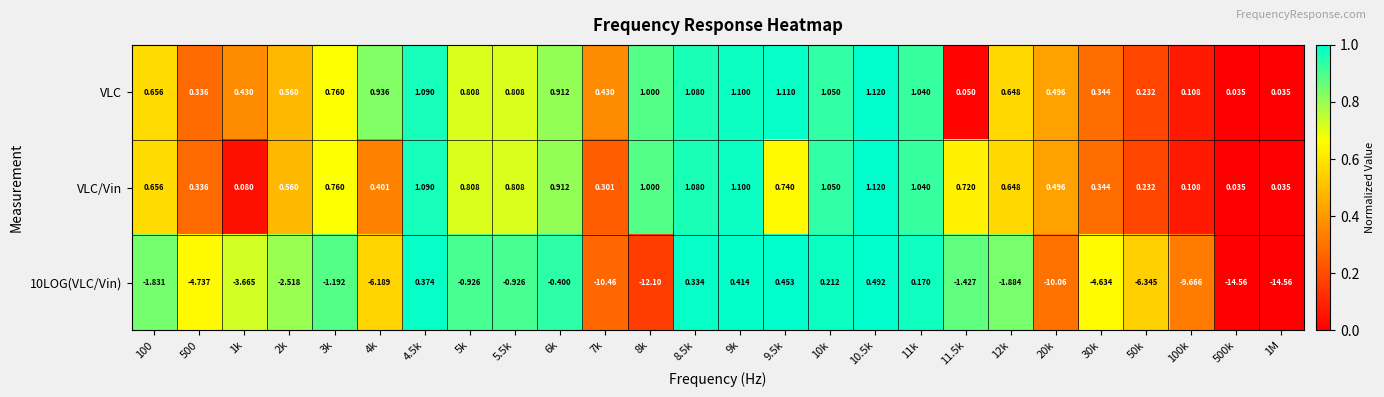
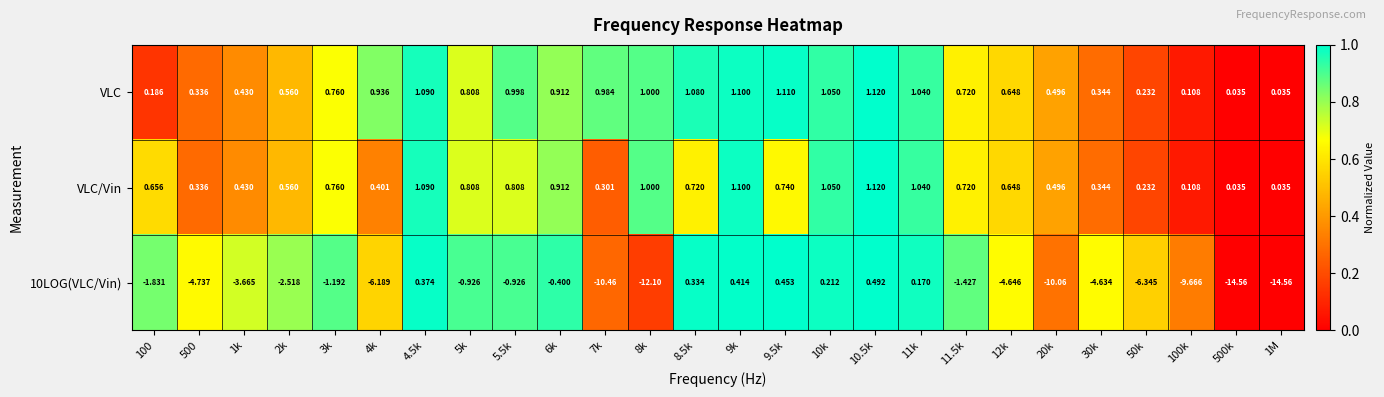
  {
    "VLC": {
-     "100": 0.656,
+     "100": 0.186,
      "500": 0.336,
      "1k": 0.430,
      "2k": 0.560,
      "3k": 0.760,
      "4k": 0.936,
      "4.5k": 1.090,
      "5k": 0.808,
-     "5.5k": 0.808,
+     "5.5k": 0.998,
      "6k": 0.912,
-     "7k": 0.430,
+     "7k": 0.984,
      "8k": 1.000,
      "8.5k": 1.080,
      "9k": 1.100,
      "9.5k": 1.110,
      "10k": 1.050,
      "10.5k": 1.120,
      "11k": 1.040,
-     "11.5k": 0.050,
+     "11.5k": 0.720,
      "12k": 0.648,
      "20k": 0.496,
      "30k": 0.344,
      "50k": 0.232,
      "100k": 0.108,
      "500k": 0.035,
      "1M": 0.035
    },
    "VLC/Vin": {
      "100": 0.656,
      "500": 0.336,
-     "1k": 0.080,
+     "1k": 0.430,
      "2k": 0.560,
      "3k": 0.760,
      "4k": 0.401,
      "4.5k": 1.090,
      "5k": 0.808,
      "5.5k": 0.808,
      "6k": 0.912,
      "7k": 0.301,
      "8k": 1.000,
-     "8.5k": 1.080,
+     "8.5k": 0.720,
      "9k": 1.100,
      "9.5k": 0.740,
      "10k": 1.050,
      "10.5k": 1.120,
      "11k": 1.040,
      "11.5k": 0.720,
      "12k": 0.648,
      "20k": 0.496,
      "30k": 0.344,
      "50k": 0.232,
      "100k": 0.108,
      "500k": 0.035,
      "1M": 0.035
    },
    "10LOG(VLC/Vin)": {
      "100": -1.831,
      "500": -4.737,
      "1k": -3.665,
      "2k": -2.518,
      "3k": -1.192,
      "4k": -6.189,
      "4.5k": 0.374,
      "5k": -0.926,
      "5.5k": -0.926,
      "6k": -0.400,
      "7k": -10.46,
      "8k": -12.10,
      "8.5k": 0.334,
      "9k": 0.414,
      "9.5k": 0.453,
      "10k": 0.212,
      "10.5k": 0.492,
      "11k": 0.170,
      "11.5k": -1.427,
-     "12k": -1.884,
+     "12k": -4.646,
      "20k": -10.06,
      "30k": -4.634,
      "50k": -6.345,
      "100k": -9.666,
      "500k": -14.56,
      "1M": -14.56
    }
  }
